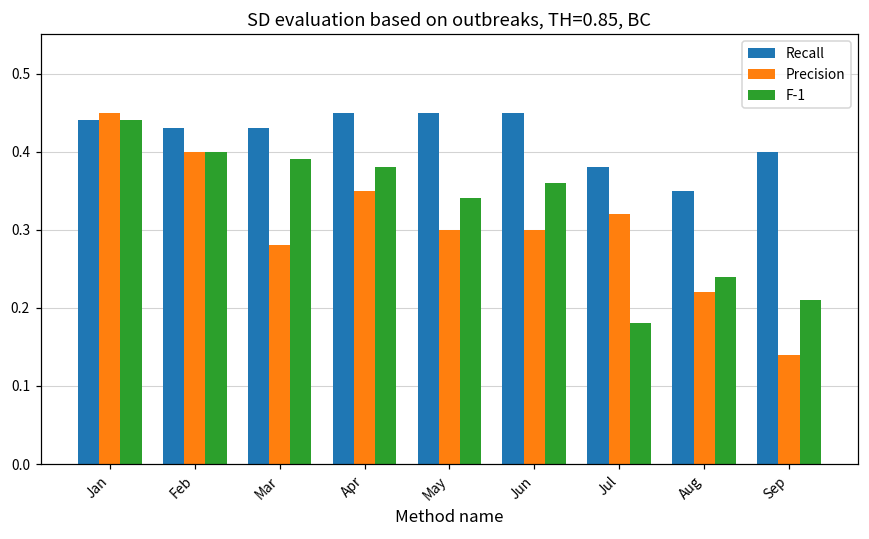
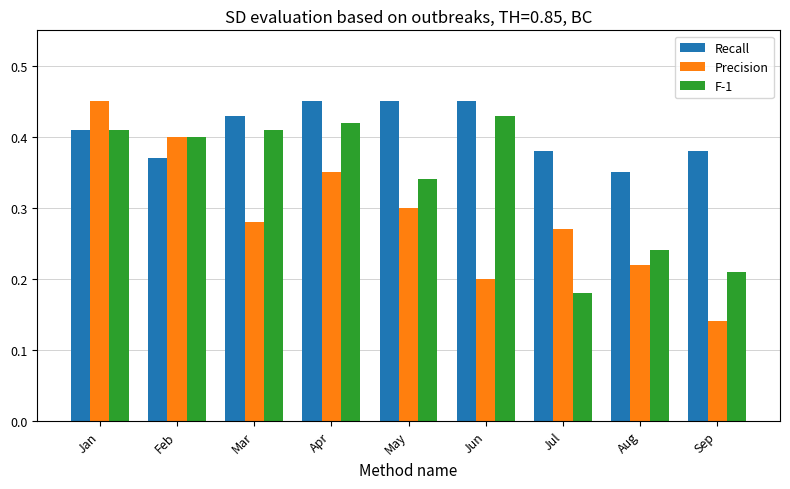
  {
    "Recall": {
-     "Jan": 0.44,
-     "Feb": 0.43,
+     "Jan": 0.41,
+     "Feb": 0.37,
      "Mar": 0.43,
      "Apr": 0.45,
      "May": 0.45,
      "Jun": 0.45,
      "Jul": 0.38,
      "Aug": 0.35,
-     "Sep": 0.40
+     "Sep": 0.38
    },
    "Precision": {
      "Jan": 0.45,
      "Feb": 0.40,
      "Mar": 0.28,
      "Apr": 0.35,
      "May": 0.30,
-     "Jun": 0.3,
-     "Jul": 0.32,
+     "Jun": 0.2,
+     "Jul": 0.27,
      "Aug": 0.22,
      "Sep": 0.14
    },
    "F-1": {
-     "Jan": 0.44,
+     "Jan": 0.41,
      "Feb": 0.40,
-     "Mar": 0.39,
-     "Apr": 0.38,
+     "Mar": 0.41,
+     "Apr": 0.42,
      "May": 0.34,
-     "Jun": 0.36,
+     "Jun": 0.43,
      "Jul": 0.18,
      "Aug": 0.24,
      "Sep": 0.21
    }
  }
